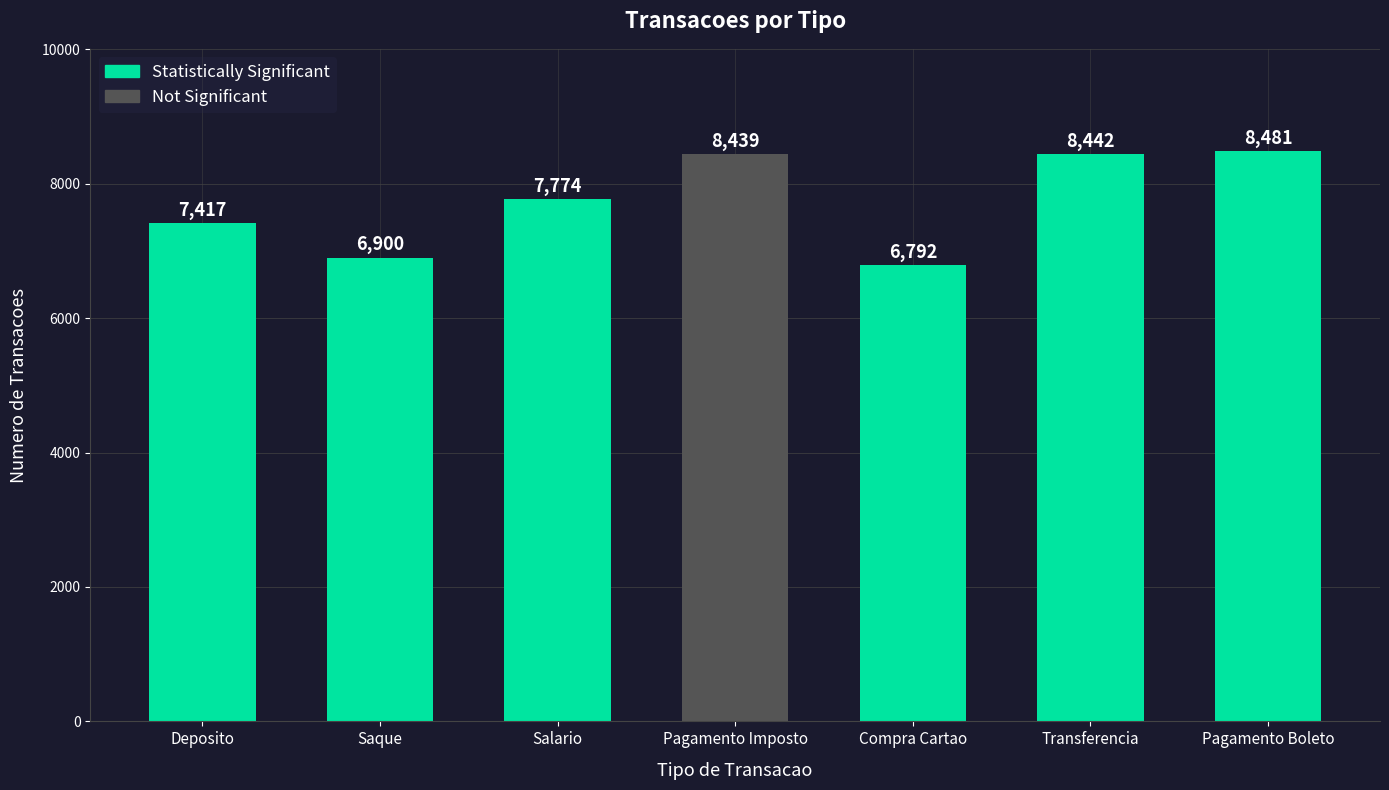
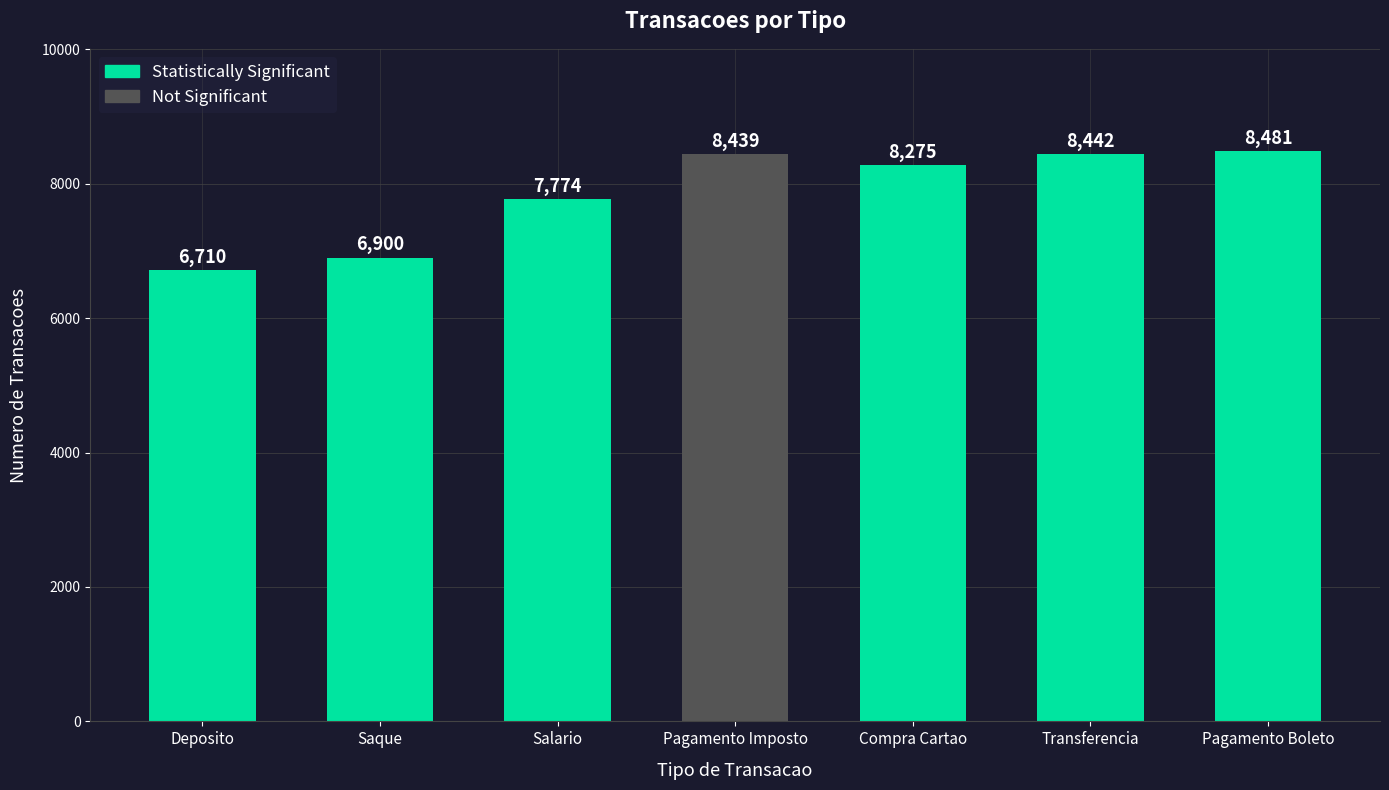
  {
-   "Deposito": "7,417",
+   "Deposito": "6,710",
    "Saque": "6,900",
    "Salario": "7,774",
    "Pagamento Imposto": "8,439",
-   "Compra Cartao": "6,792",
+   "Compra Cartao": "8,275",
    "Transferencia": "8,442",
    "Pagamento Boleto": "8,481"
  }
